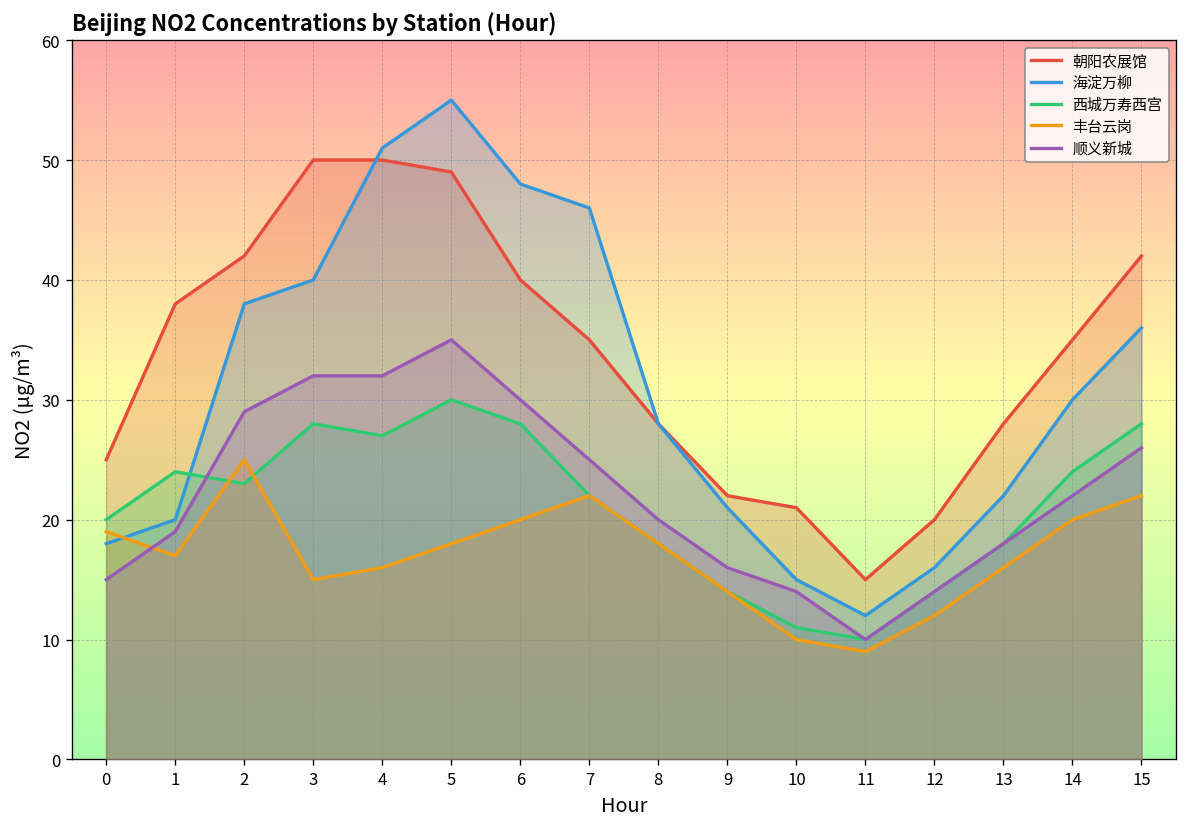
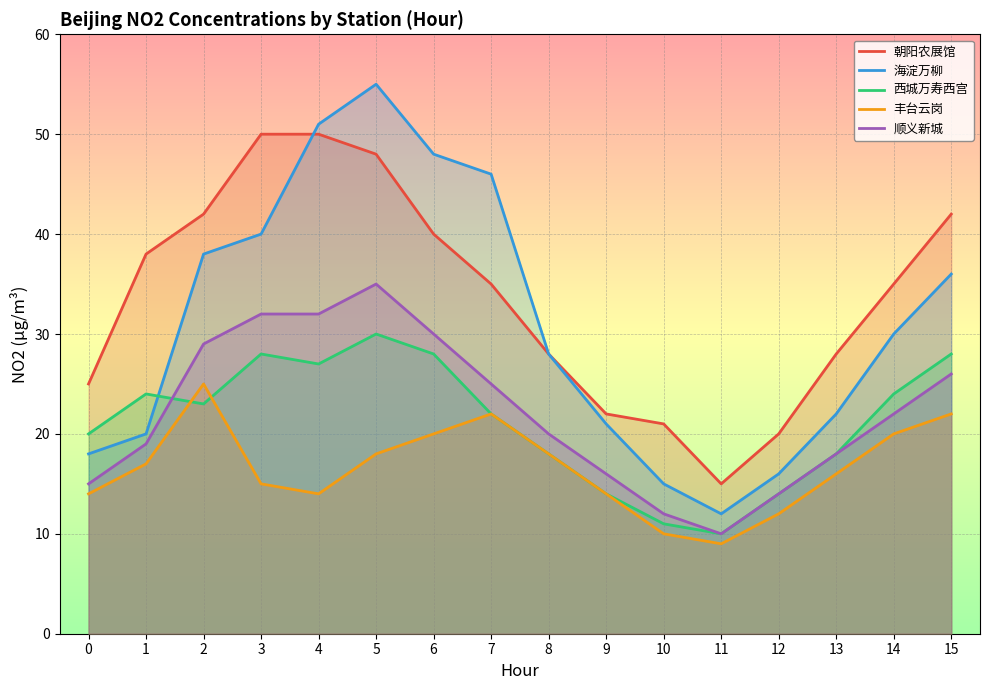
  {
    "朝阳农展馆": {
      "0": 25,
      "1": 38,
      "2": 42,
      "3": 50,
      "4": 50,
-     "5": 49,
+     "5": 48,
      "6": 40,
      "7": 35,
      "9": 22,
      "10": 21,
      "11": 15,
      "12": 20,
      "13": 28,
      "14": 35,
      "15": 42
    },
    "海淀万柳": {
      "0": 18,
      "1": 20,
      "2": 38,
      "3": 40,
      "4": 51,
      "5": 55,
      "6": 48,
      "7": 46,
      "9": 21,
      "10": 15,
      "11": 12,
      "12": 16,
      "13": 22,
      "14": 30,
      "15": 36
    },
    "西城万寿西宫": {
      "0": 20,
      "1": 24,
      "2": 23,
      "3": 28,
      "4": 27,
      "5": 30,
      "6": 28,
      "10": 11,
      "14": 24,
      "15": 28
    },
    "丰台云岗": {
-     "0": 19,
+     "0": 14,
      "1": 17,
      "2": 25,
      "3": 15,
-     "4": 16,
+     "4": 14,
      "5": 18,
      "6": 20,
      "10": 10,
      "11": 9,
      "12": 12,
      "13": 16,
      "14": 20,
      "15": 22
    },
    "顺义新城": {
      "0": 15,
      "1": 19,
      "2": 29,
      "3": 32,
      "4": 32,
      "5": 35,
      "6": 30,
      "7": 25,
      "8": 20,
      "9": 16,
-     "10": 14,
+     "10": 12,
      "14": 22,
      "15": 26
    }
  }
